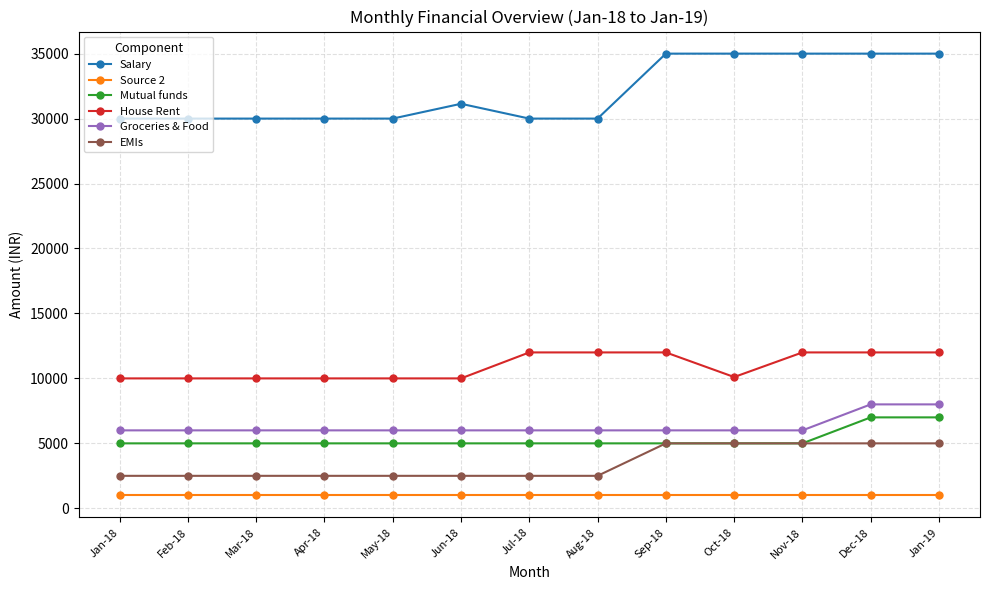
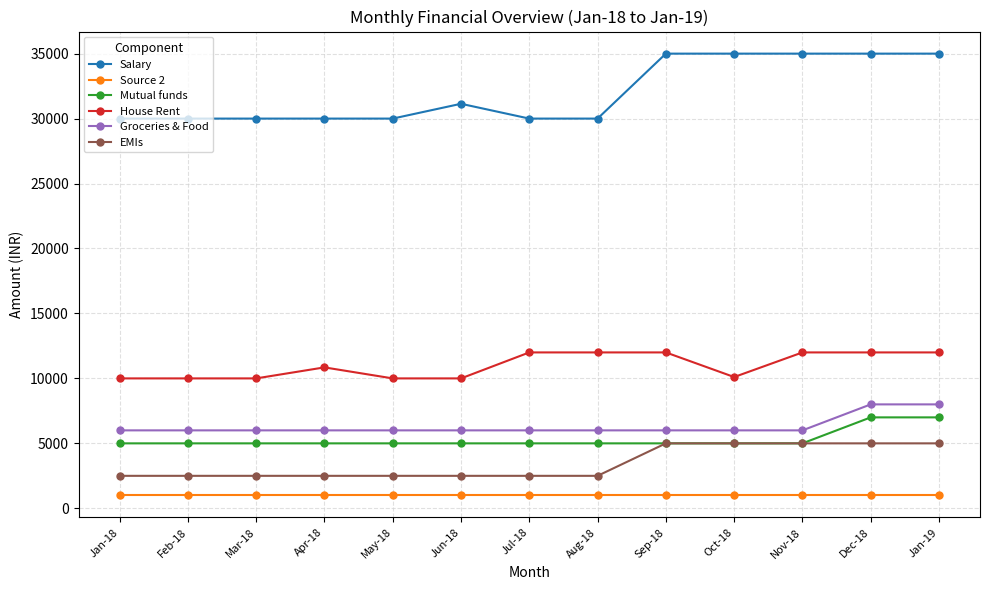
  {
    "Salary": {
      "Mar-18": 30000,
      "Apr-18": 30000,
      "May-18": 30000,
      "Jun-18": 31100,
      "Jul-18": 30000,
      "Aug-18": 30000,
      "Sep-18": 35000,
      "Oct-18": 35000,
      "Nov-18": 35000,
      "Dec-18": 35000,
      "Jan-19": 35000
    },
    "Source 2": {
      "Jan-18": 1000,
      "Feb-18": 1000,
      "Mar-18": 1000,
      "Apr-18": 1000,
      "May-18": 1000,
      "Jun-18": 1000,
      "Jul-18": 1000,
      "Aug-18": 1000,
      "Sep-18": 1000,
      "Oct-18": 1000,
      "Nov-18": 1000,
      "Dec-18": 1000,
      "Jan-19": 1000
    },
    "Mutual funds": {
      "Jan-18": 5000,
      "Feb-18": 5000,
      "Mar-18": 5000,
      "Apr-18": 5000,
      "May-18": 5000,
      "Jun-18": 5000,
      "Jul-18": 5000,
      "Aug-18": 5000,
      "Dec-18": 7000,
      "Jan-19": 7000
    },
    "House Rent": {
      "Jan-18": 10000,
      "Feb-18": 10000,
      "Mar-18": 10000,
-     "Apr-18": 10000,
+     "Apr-18": 10800,
      "May-18": 10000,
      "Jun-18": 10000,
      "Jul-18": 12000,
      "Aug-18": 12000,
      "Sep-18": 12000,
      "Oct-18": 10100,
      "Nov-18": 12000,
      "Dec-18": 12000,
      "Jan-19": 12000
    },
    "Groceries & Food": {
      "Jan-18": 6000,
      "Feb-18": 6000,
      "Mar-18": 6000,
      "Apr-18": 6000,
      "May-18": 6000,
      "Jun-18": 6000,
      "Jul-18": 6000,
      "Aug-18": 6000,
      "Sep-18": 6000,
      "Oct-18": 6000,
      "Nov-18": 6000,
      "Dec-18": 8000,
      "Jan-19": 8000
    },
    "EMIs": {
      "Jan-18": 2500,
      "Feb-18": 2500,
      "Mar-18": 2500,
      "Apr-18": 2500,
      "May-18": 2500,
      "Jun-18": 2500,
      "Jul-18": 2500,
      "Aug-18": 2500,
      "Dec-18": 5000,
      "Jan-19": 5000
    }
  }
